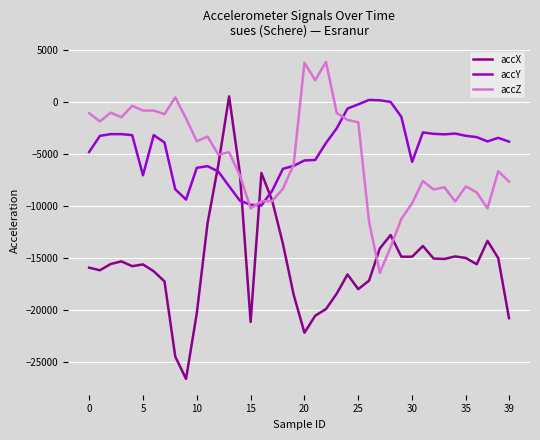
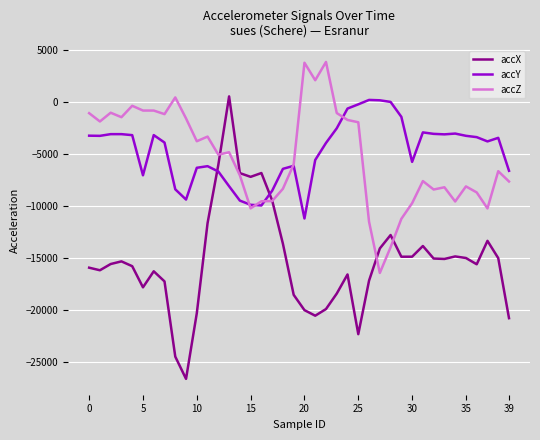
  {
    "accX": {
      "0": -15900,
-     "5": -15600,
+     "5": -17800,
      "10": -20300,
-     "15": -21100,
-     "20": -22200,
-     "25": -18000,
+     "15": -7200,
+     "20": -20000,
+     "25": -22300,
      "30": -14900,
      "35": -15000,
      "39": -20800
    },
    "accY": {
-     "0": -4800,
+     "0": -3200,
      "5": -7000,
      "10": -6300,
      "15": -9900,
-     "20": -5600,
+     "20": -11200,
      "25": -200,
      "30": -5700,
      "35": -3200,
-     "39": -3800
+     "39": -6600
    },
    "accZ": {
      "0": -1000,
      "5": -800,
      "10": -3700,
      "15": -10200,
      "20": 3800,
      "25": -1900,
      "30": -9700,
      "35": -8100,
      "39": -7600
    }
  }
